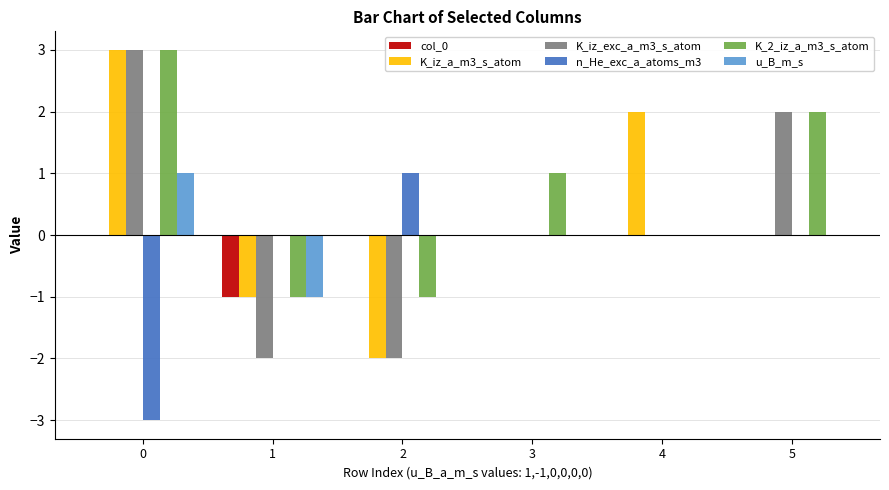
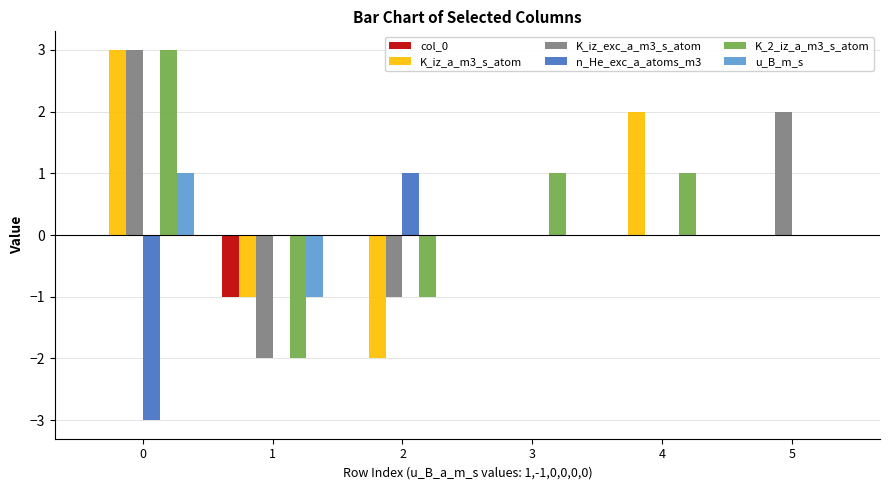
  {
    "col_0": {
      "0": 0,
      "1": -1,
      "2": 0,
      "3": 0,
      "4": 0,
      "5": 0
    },
    "K_iz_a_m3_s_atom": {
      "0": 3,
      "1": -1,
      "2": -2,
      "3": 0,
      "4": 2,
      "5": 0
    },
    "K_iz_exc_a_m3_s_atom": {
      "0": 3,
      "1": -2,
-     "2": -2,
+     "2": -1,
      "3": 0,
      "4": 0,
      "5": 2
    },
    "K_2_iz_a_m3_s_atom": {
      "0": 3,
-     "1": -1,
+     "1": -2,
      "2": -1,
      "3": 1,
-     "4": 0,
-     "5": 2
+     "4": 1,
+     "5": 0
    }
  }
